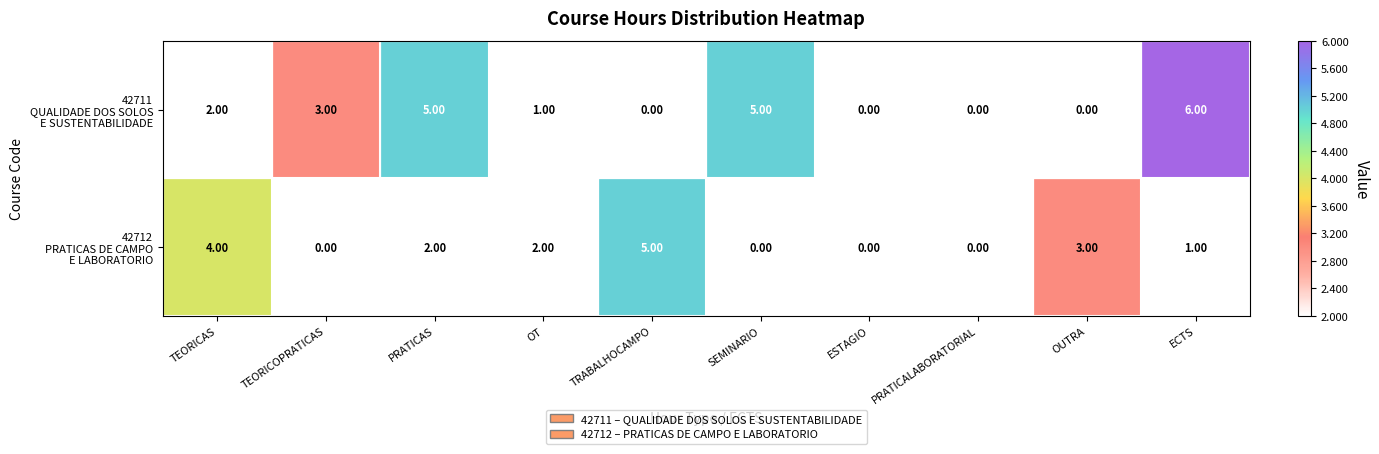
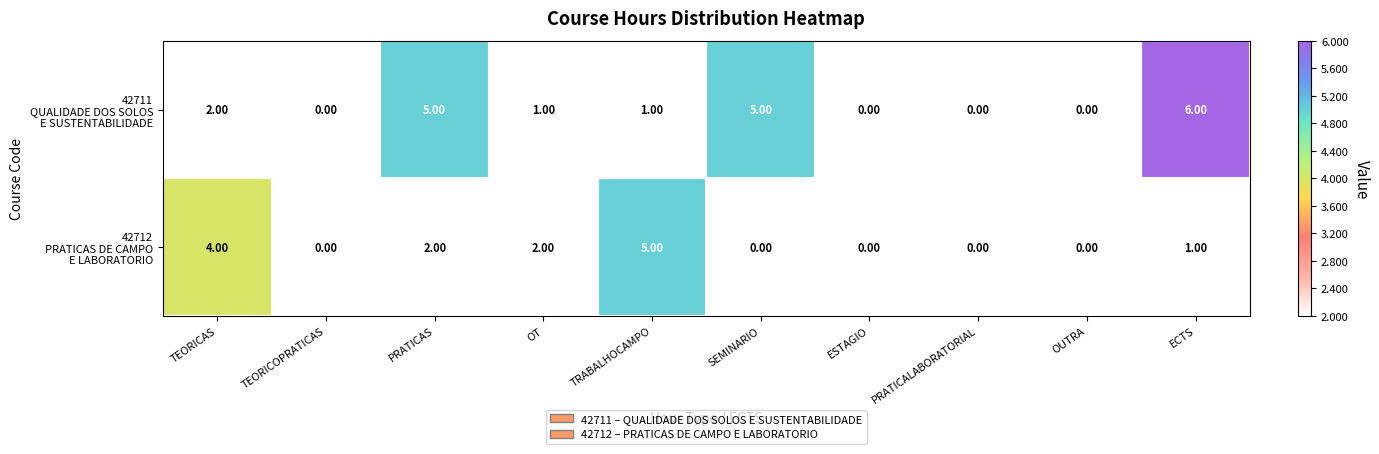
  {
    "42711 QUALIDADE DOS SOLOS E SUSTENTABILIDADE": {
      "TEORICAS": 2.00,
-     "TEORICOPRATICAS": 3.00,
+     "TEORICOPRATICAS": 0.00,
      "PRATICAS": 5.00,
      "OT": 1.00,
-     "TRABALHOCAMPO": 0.00,
+     "TRABALHOCAMPO": 1.00,
      "SEMINARIO": 5.00,
      "ESTAGIO": 0.00,
      "PRATICALABORATORIAL": 0.00,
      "OUTRA": 0.00,
      "ECTS": 6.00
    },
    "42712 PRATICAS DE CAMPO E LABORATORIO": {
      "TEORICAS": 4.00,
      "TEORICOPRATICAS": 0.00,
      "PRATICAS": 2.00,
      "OT": 2.00,
      "TRABALHOCAMPO": 5.00,
      "SEMINARIO": 0.00,
      "ESTAGIO": 0.00,
      "PRATICALABORATORIAL": 0.00,
-     "OUTRA": 3.00,
+     "OUTRA": 0.00,
      "ECTS": 1.00
    }
  }
